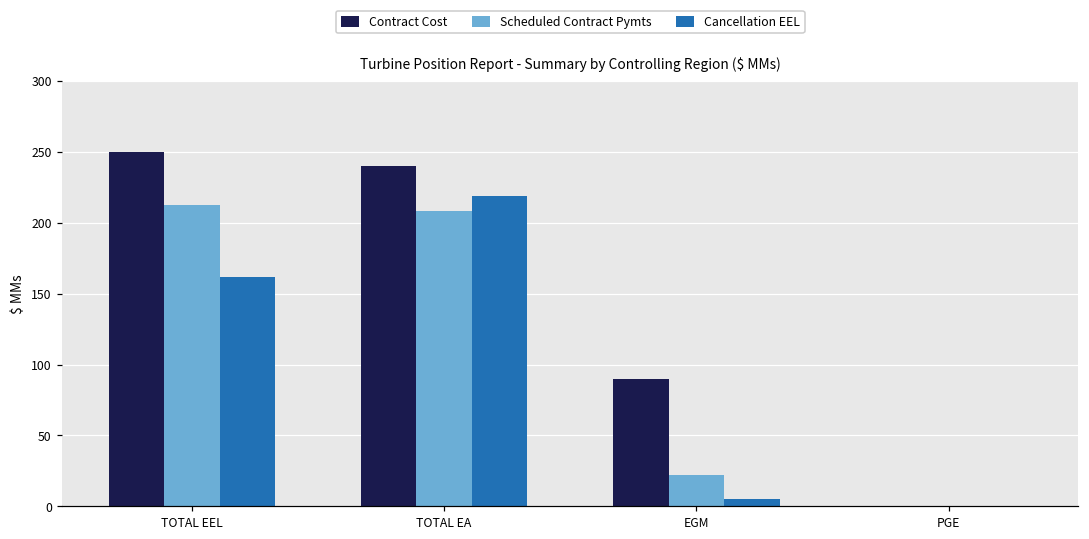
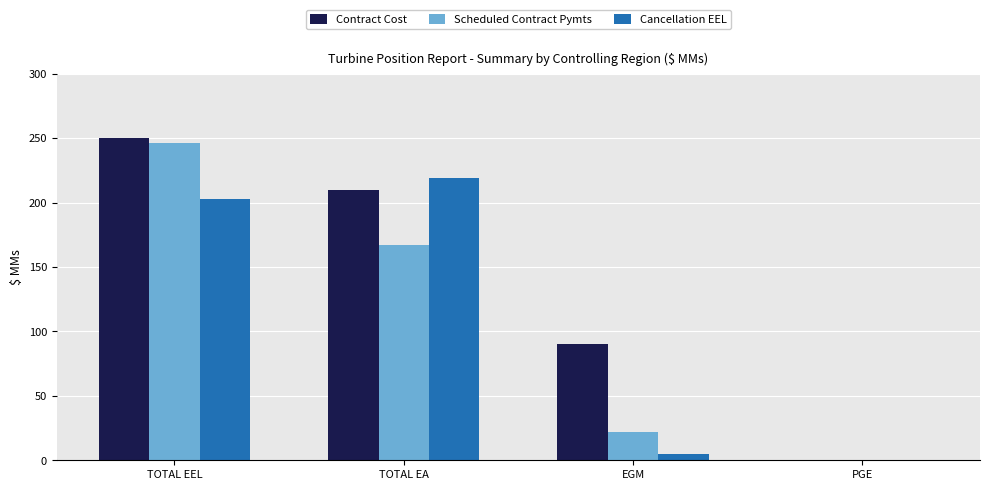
  {
    "Contract Cost": {
      "TOTAL EEL": 250,
-     "TOTAL EA": 240,
+     "TOTAL EA": 209,
      "EGM": 90,
      "PGE": 0
    },
    "Scheduled Contract Pymts": {
-     "TOTAL EEL": 213,
-     "TOTAL EA": 209,
+     "TOTAL EEL": 246,
+     "TOTAL EA": 167,
      "EGM": 22,
      "PGE": 0
    },
    "Cancellation EEL": {
-     "TOTAL EEL": 162,
+     "TOTAL EEL": 202,
      "TOTAL EA": 219,
      "EGM": 5,
      "PGE": 0
    }
  }
